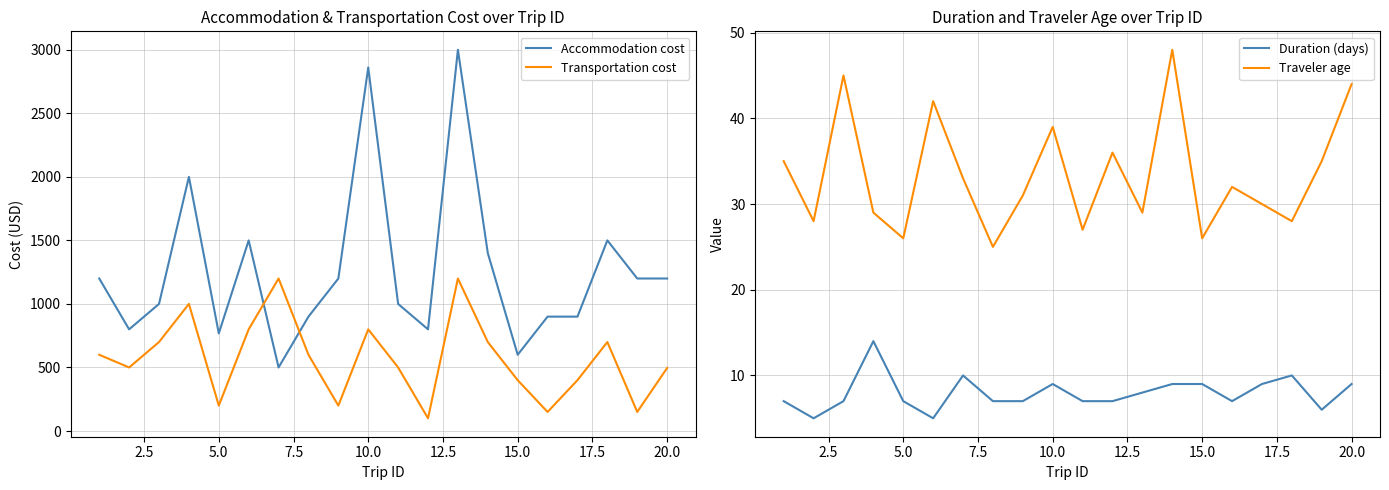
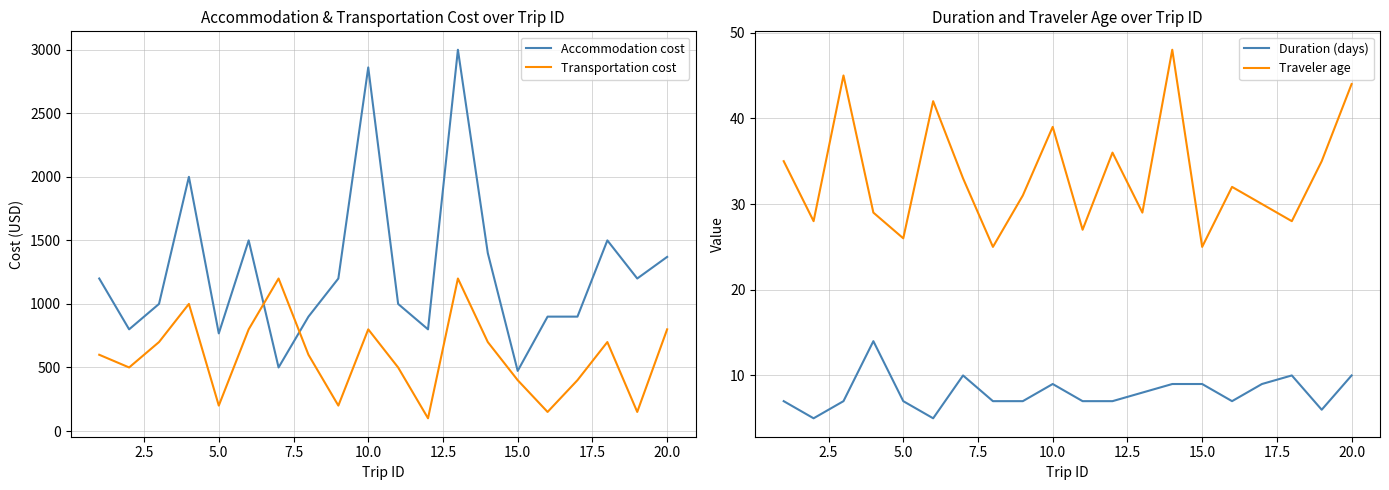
  {
    "Accommodation & Transportation Cost over Trip ID": {
      "Accommodation cost": {
        "5.0": 770,
        "10.0": 2860,
-       "15.0": 600,
-       "20.0": 1200
+       "15.0": 470,
+       "20.0": 1370
      },
      "Transportation cost": {
        "5.0": 200,
        "10.0": 800,
        "15.0": 400,
-       "20.0": 500
+       "20.0": 800
      }
    },
    "Duration and Traveler Age over Trip ID": {
      "Duration (days)": {
        "5.0": 7,
        "10.0": 9,
        "15.0": 9,
-       "20.0": 9
+       "20.0": 10
      },
      "Traveler age": {
        "5.0": 26,
        "10.0": 39,
-       "15.0": 26,
+       "15.0": 25,
        "20.0": 44
      }
    }
  }
